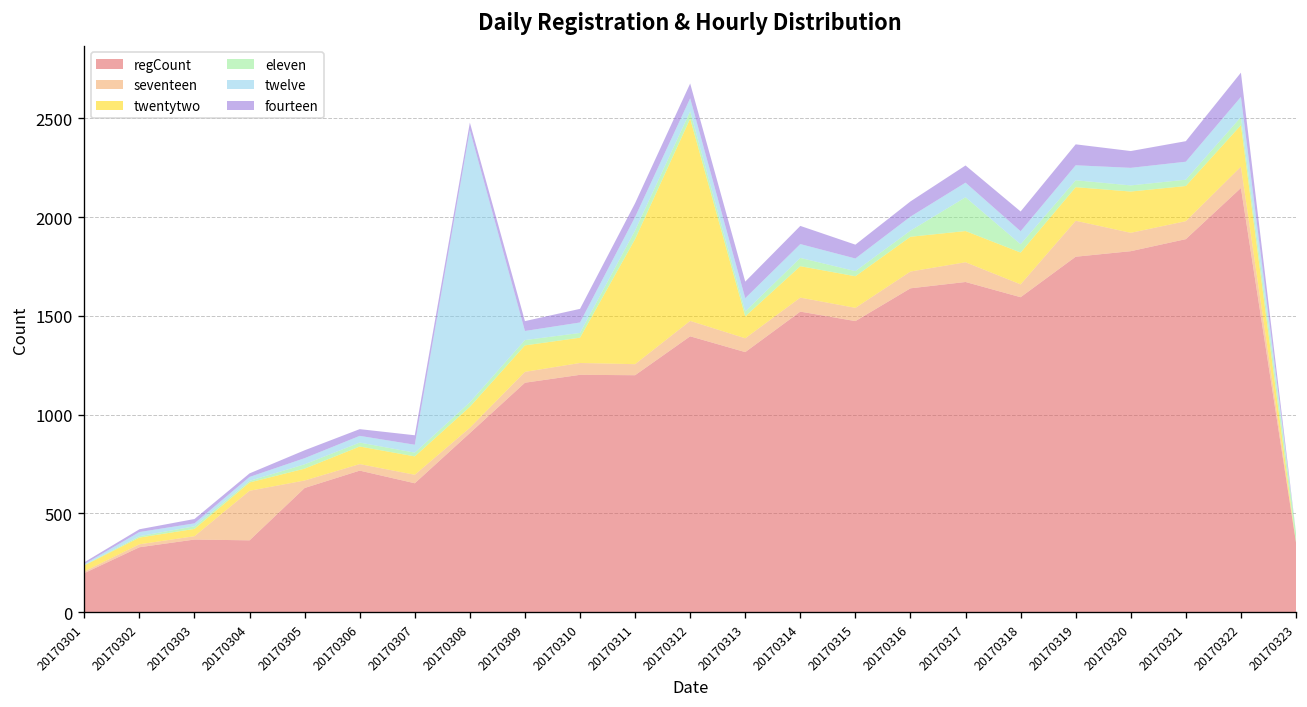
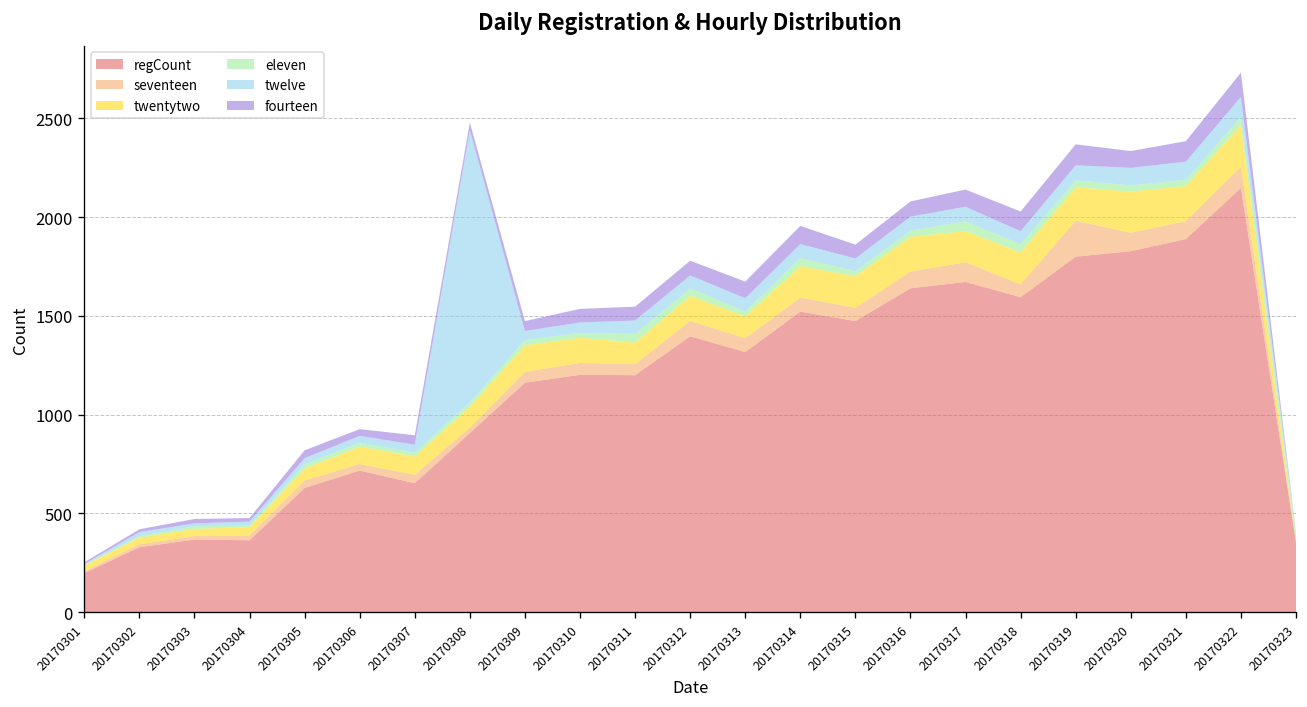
  {
    "regCount": {
      "20170303": 370,
      "20170304": 360,
      "20170305": 630,
      "20170306": 720,
      "20170307": 650,
      "20170308": 910,
      "20170309": 1160,
      "20170310": 1200,
      "20170311": 1200,
      "20170312": 1400,
      "20170313": 1320,
      "20170314": 1520,
      "20170315": 1470,
      "20170316": 1640,
      "20170317": 1670,
      "20170318": 1590,
      "20170319": 1800,
      "20170320": 1830,
      "20170321": 1890,
      "20170322": 2150
    },
    "seventeen": {
      "20170303": 20,
-     "20170304": 250,
+     "20170304": 30,
      "20170305": 40,
      "20170306": 30,
      "20170307": 40,
      "20170308": 30,
      "20170309": 60,
      "20170310": 60,
      "20170311": 60,
      "20170312": 80,
      "20170313": 70,
      "20170314": 70,
      "20170315": 70,
      "20170316": 90,
      "20170317": 100,
      "20170318": 70,
      "20170319": 180,
      "20170320": 90,
      "20170321": 90,
      "20170322": 110
    },
    "twentytwo": {
      "20170305": 60,
      "20170306": 90,
      "20170307": 90,
      "20170308": 110,
      "20170309": 130,
      "20170310": 130,
-     "20170311": 630,
-     "20170312": 1020,
+     "20170311": 110,
+     "20170312": 130,
      "20170313": 110,
      "20170314": 160,
      "20170315": 160,
      "20170316": 180,
      "20170317": 160,
      "20170318": 160,
      "20170319": 170,
      "20170320": 210,
      "20170321": 180,
      "20170322": 210
    },
    "eleven": {
      "20170305": 20,
      "20170306": 20,
      "20170307": 20,
      "20170308": 20,
      "20170309": 30,
      "20170310": 20,
      "20170311": 40,
      "20170312": 40,
      "20170313": 30,
      "20170314": 40,
      "20170315": 30,
      "20170316": 30,
-     "20170317": 170,
+     "20170317": 50,
      "20170318": 40,
      "20170319": 40,
      "20170320": 30,
      "20170321": 30,
      "20170322": 40
    },
    "twelve": {
      "20170304": 20,
      "20170305": 30,
      "20170306": 30,
      "20170307": 40,
      "20170308": 1380,
      "20170309": 50,
      "20170310": 50,
      "20170311": 70,
      "20170312": 70,
      "20170313": 70,
      "20170314": 70,
      "20170315": 60,
      "20170316": 70,
      "20170317": 70,
      "20170318": 70,
      "20170319": 80,
      "20170320": 90,
      "20170321": 90,
      "20170322": 100
    },
    "fourteen": {
      "20170303": 20,
      "20170304": 20,
      "20170305": 40,
      "20170306": 30,
      "20170307": 50,
      "20170308": 40,
      "20170309": 50,
      "20170310": 70,
      "20170311": 70,
      "20170312": 80,
      "20170313": 80,
      "20170314": 90,
      "20170315": 70,
      "20170316": 80,
      "20170317": 90,
      "20170318": 100,
      "20170319": 110,
      "20170320": 90,
      "20170321": 100,
      "20170322": 120
    }
  }
